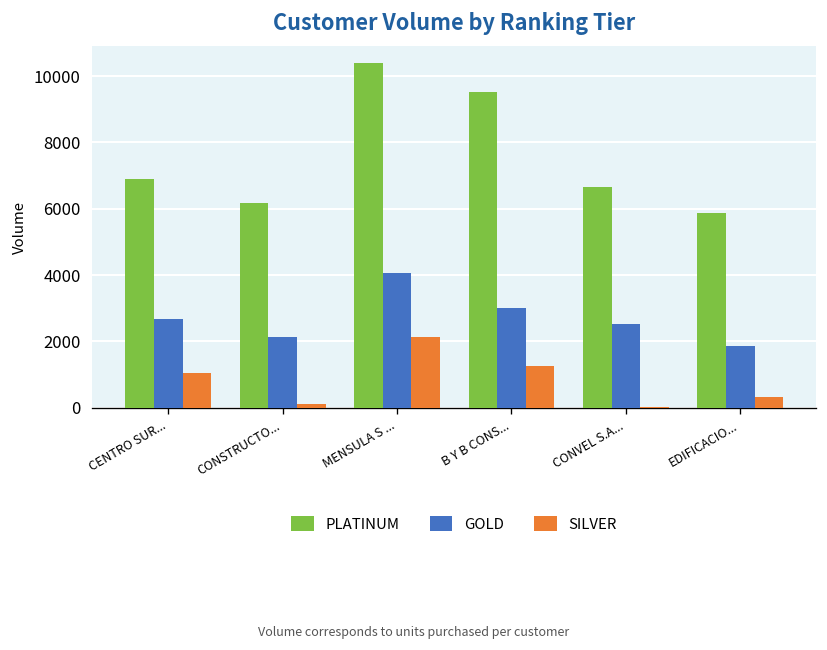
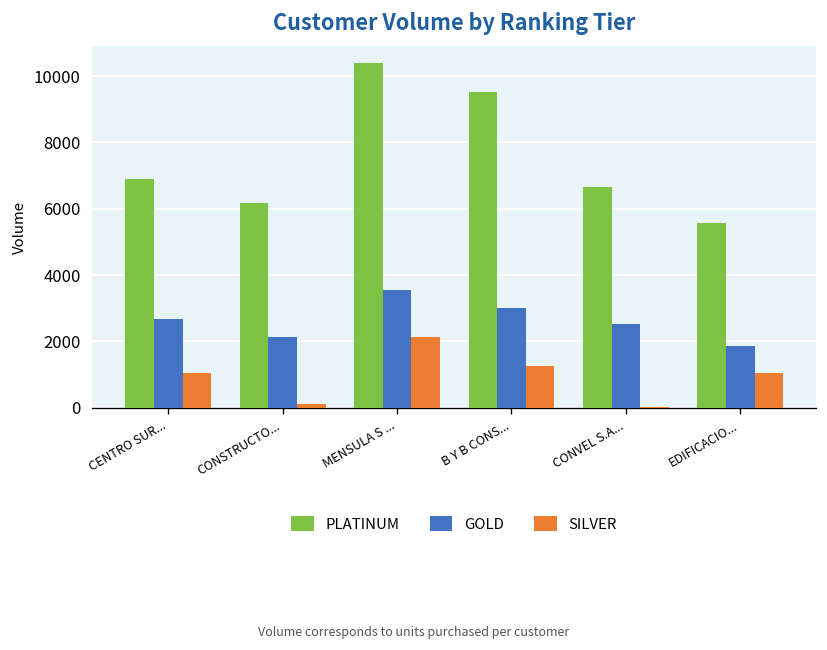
  {
    "PLATINUM": {
      "CENTRO SUR...": 6900,
      "CONSTRUCTO...": 6200,
      "MENSULA S ...": 10400,
      "B Y B CONS...": 9500,
      "CONVEL S.A...": 6700,
-     "EDIFICACIO...": 5900
+     "EDIFICACIO...": 5600
    },
    "GOLD": {
      "CENTRO SUR...": 2700,
      "CONSTRUCTO...": 2100,
-     "MENSULA S ...": 4100,
+     "MENSULA S ...": 3500,
      "B Y B CONS...": 3000,
      "CONVEL S.A...": 2500,
      "EDIFICACIO...": 1800
    },
    "SILVER": {
      "CENTRO SUR...": 1000,
      "CONSTRUCTO...": 100,
      "MENSULA S ...": 2100,
      "B Y B CONS...": 1300,
-     "EDIFICACIO...": 300
+     "EDIFICACIO...": 1000
    }
  }
